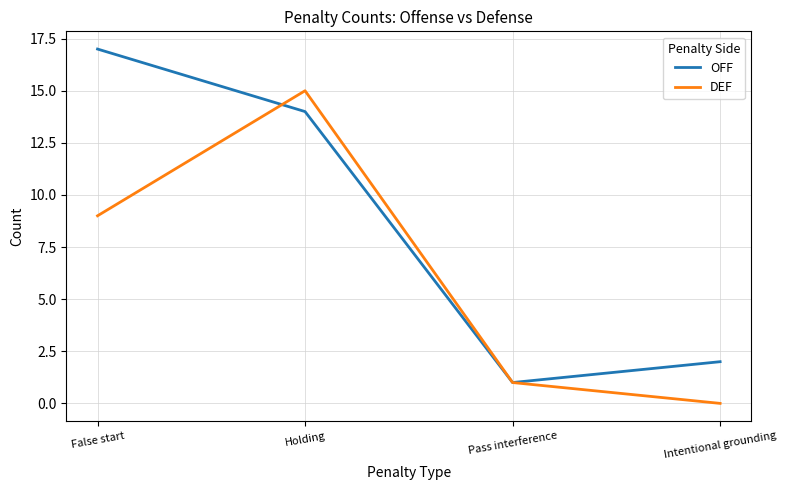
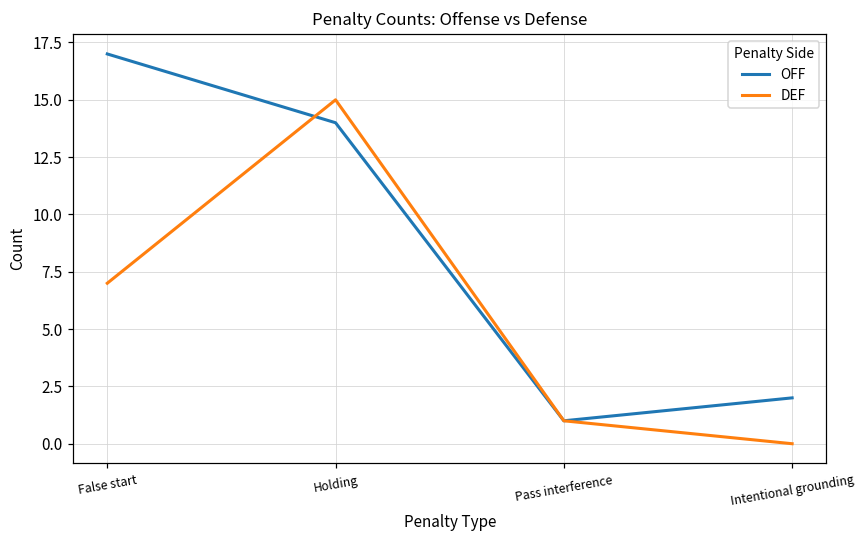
  {
    "OFF": {
      "False start": 17,
      "Holding": 14,
      "Intentional grounding": 2
    },
    "DEF": {
-     "False start": 9,
+     "False start": 7,
      "Holding": 15,
      "Intentional grounding": 0
    }
  }
